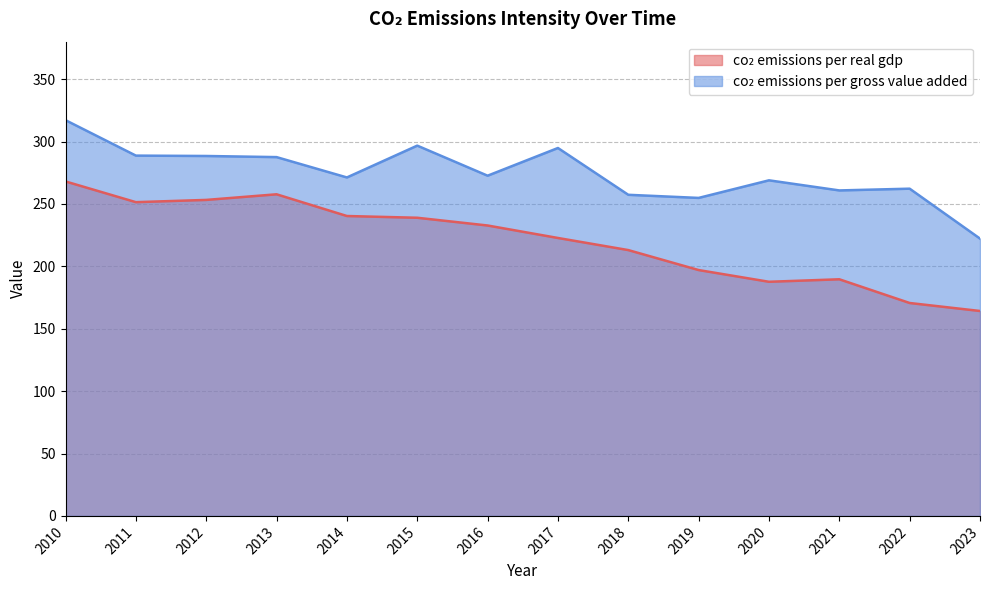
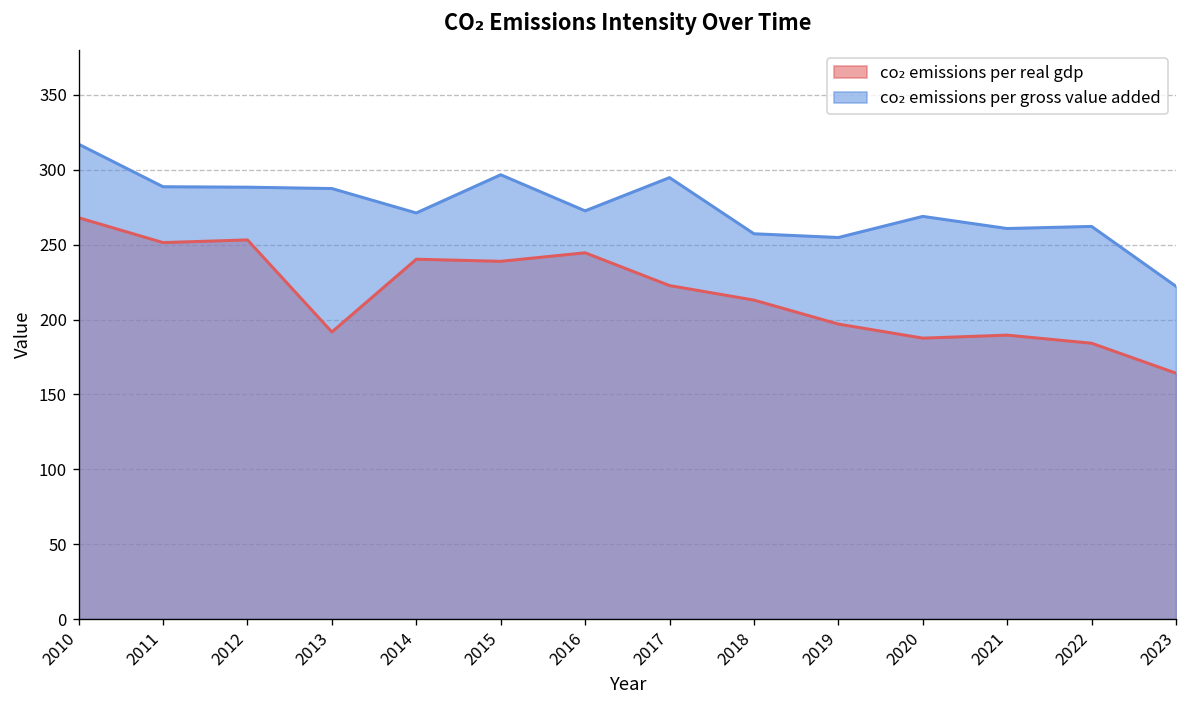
  {
    "co₂ emissions per real gdp": {
      "2010": 268,
      "2011": 251,
      "2012": 253,
-     "2013": 258,
+     "2013": 192,
      "2014": 240,
      "2015": 239,
-     "2016": 233,
+     "2016": 245,
      "2017": 223,
      "2018": 213,
      "2019": 197,
      "2020": 188,
      "2021": 190,
-     "2022": 171,
+     "2022": 184,
      "2023": 164
    },
    "co₂ emissions per gross value added": {
      "2010": 317,
      "2011": 289,
      "2012": 288,
      "2013": 288,
      "2014": 271,
      "2015": 297,
      "2016": 273,
      "2017": 295,
      "2018": 257,
      "2019": 255,
      "2020": 269,
      "2021": 261,
      "2022": 262,
      "2023": 222
    }
  }
